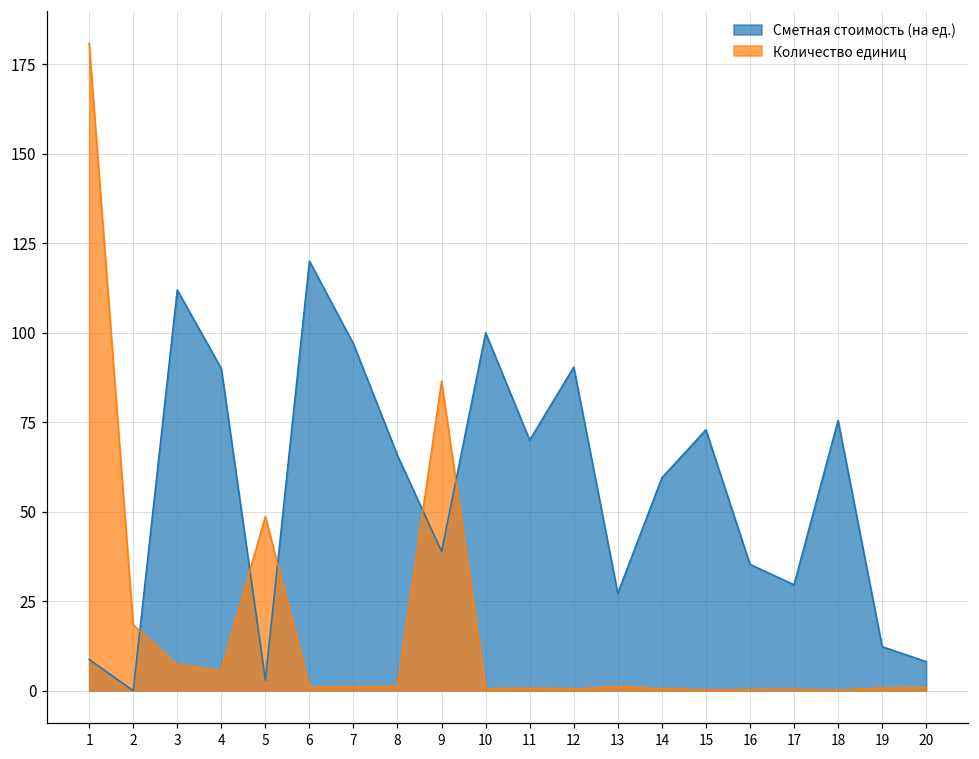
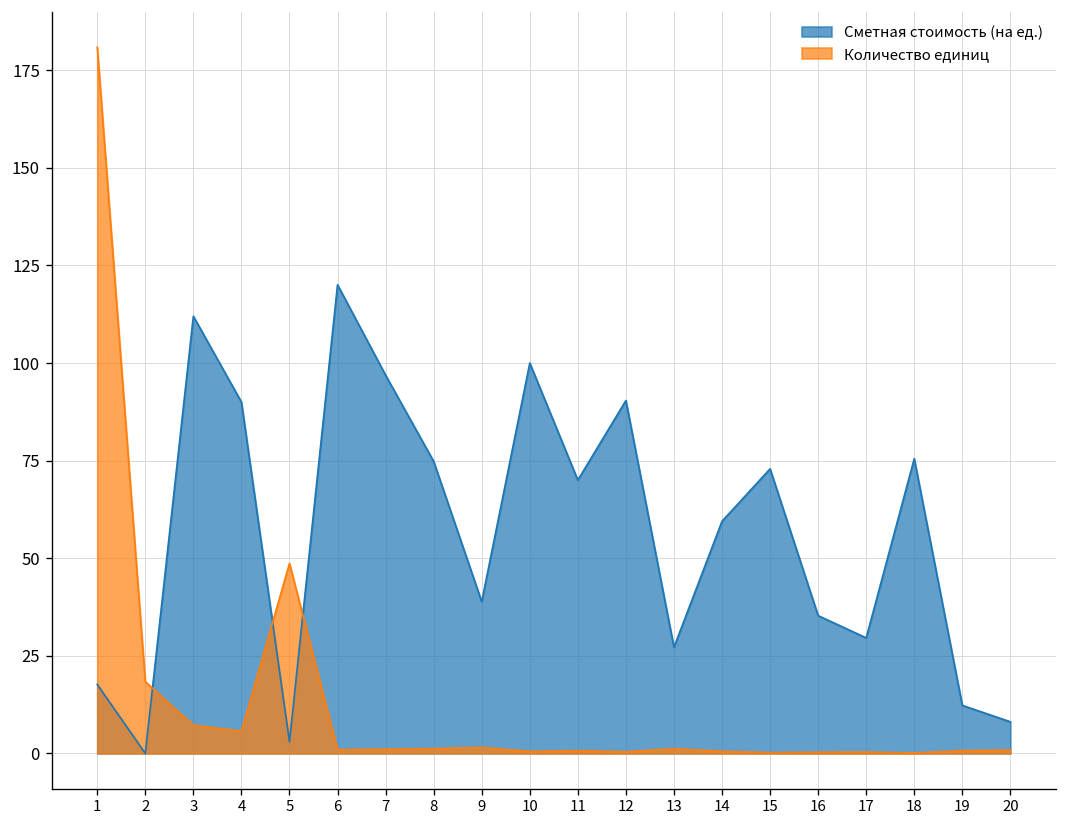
  {
    "Сметная стоимость (на ед.)": {
-     "1": 9,
+     "1": 18,
      "2": 0,
      "3": 112,
      "4": 90,
      "5": 3,
      "6": 120,
      "7": 97,
-     "8": 66,
+     "8": 75,
      "9": 39,
      "10": 100,
      "11": 70,
      "12": 90,
      "13": 27,
      "14": 59,
      "15": 73,
      "16": 35,
      "17": 30,
      "18": 76,
      "19": 12,
      "20": 8
    },
    "Количество единиц": {
      "1": 181,
      "2": 18,
      "3": 7,
      "4": 6,
      "5": 49,
      "6": 1,
      "7": 1,
      "8": 1,
-     "9": 86,
+     "9": 2,
      "10": 1,
      "11": 1,
      "12": 0,
      "13": 1,
      "14": 1,
      "15": 0,
      "16": 0,
      "17": 0,
      "18": 0,
      "19": 1,
      "20": 1
    }
  }
